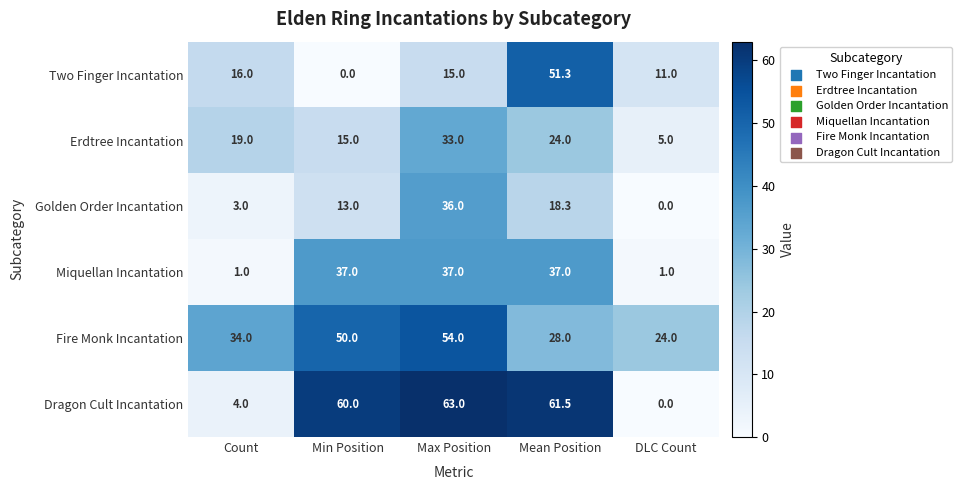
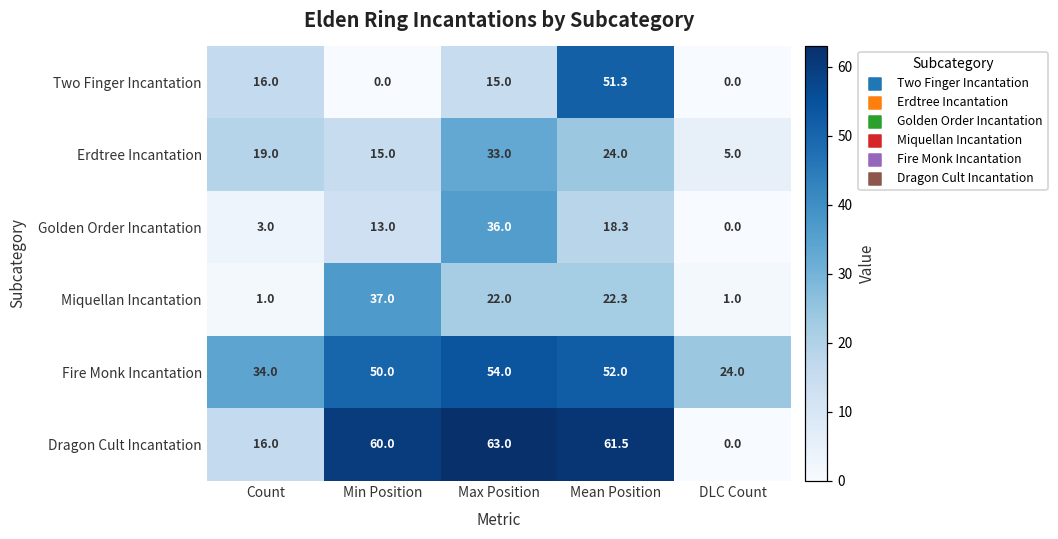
  {
    "Two Finger Incantation": {
      "Count": 16.0,
      "Min Position": 0.0,
      "Max Position": 15.0,
      "Mean Position": 51.3,
-     "DLC Count": 11.0
+     "DLC Count": 0.0
    },
    "Erdtree Incantation": {
      "Count": 19.0,
      "Min Position": 15.0,
      "Max Position": 33.0,
      "Mean Position": 24.0,
      "DLC Count": 5.0
    },
    "Golden Order Incantation": {
      "Count": 3.0,
      "Min Position": 13.0,
      "Max Position": 36.0,
      "Mean Position": 18.3,
      "DLC Count": 0.0
    },
    "Miquellan Incantation": {
      "Count": 1.0,
      "Min Position": 37.0,
-     "Max Position": 37.0,
-     "Mean Position": 37.0,
+     "Max Position": 22.0,
+     "Mean Position": 22.3,
      "DLC Count": 1.0
    },
    "Fire Monk Incantation": {
      "Count": 34.0,
      "Min Position": 50.0,
      "Max Position": 54.0,
-     "Mean Position": 28.0,
+     "Mean Position": 52.0,
      "DLC Count": 24.0
    },
    "Dragon Cult Incantation": {
-     "Count": 4.0,
+     "Count": 16.0,
      "Min Position": 60.0,
      "Max Position": 63.0,
      "Mean Position": 61.5,
      "DLC Count": 0.0
    }
  }
